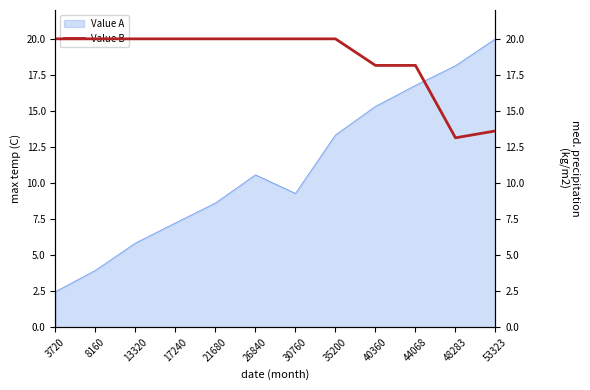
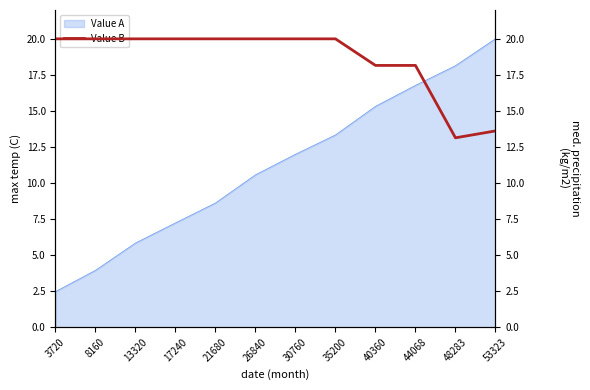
  {
    "Value A": {
      "3720": 2.5,
      "8160": 3.9,
      "13320": 5.8,
      "17240": 7.2,
      "21680": 8.6,
      "26840": 10.6,
-     "30760": 9.3,
+     "30760": 12.0,
      "35200": 13.3,
      "40360": 15.3,
      "44068": 16.8,
      "48283": 18.1,
      "53323": 20.0
    },
    "Value B": {
      "3720": 20.0,
      "13320": 20.0,
      "17240": 20.0,
      "21680": 20.0,
      "26840": 20.0,
      "30760": 20.0,
      "35200": 20.0,
      "40360": 18.2,
      "44068": 18.2,
      "48283": 13.1,
      "53323": 13.6
    }
  }
